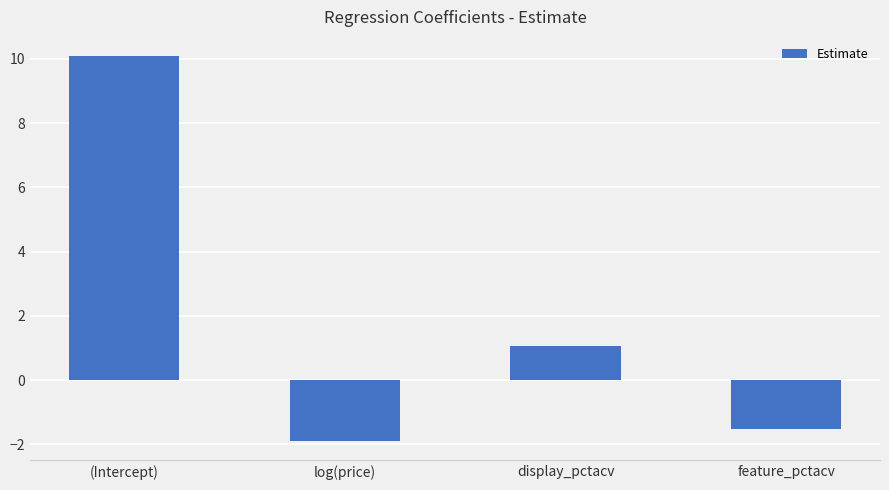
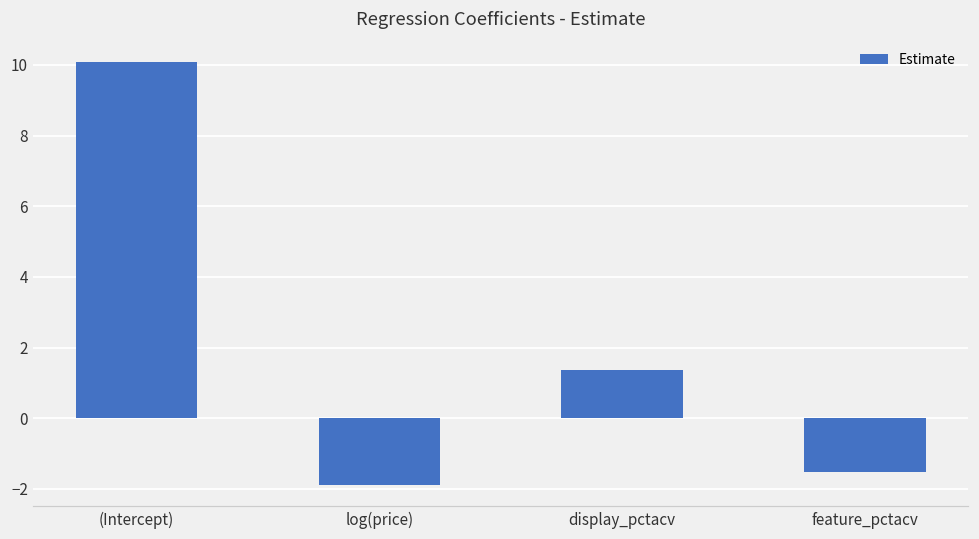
  {
    "(Intercept)": 10.1,
    "log(price)": -1.9,
-   "display_pctacv": 1.1,
+   "display_pctacv": 1.4,
    "feature_pctacv": -1.5
  }
